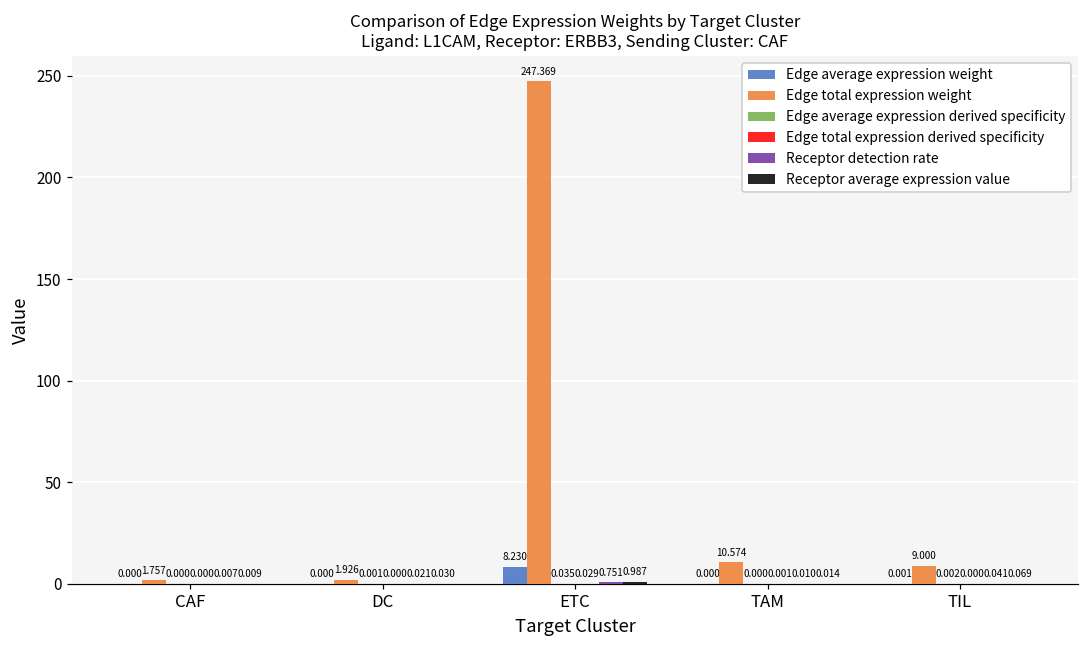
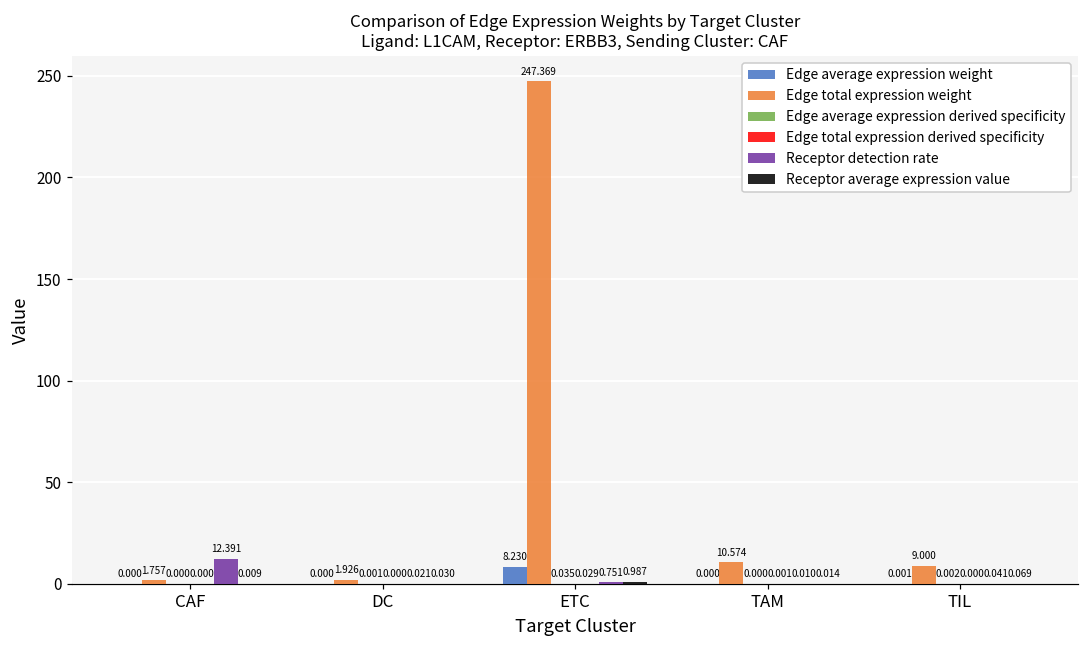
  {
    "Edge average expression weight": {
      "CAF": 0.000,
      "DC": 0.000,
      "ETC": 8.230,
      "TAM": 0.000,
      "TIL": 0.001
    },
    "Edge total expression weight": {
      "CAF": 1.757,
      "DC": 1.926,
      "ETC": 247.369,
      "TAM": 10.574,
      "TIL": 9.000
    },
    "Edge average expression derived specificity": {
      "CAF": 0.000,
      "DC": 0.001,
      "ETC": 0.035,
      "TAM": 0.000,
      "TIL": 0.002
    },
    "Edge total expression derived specificity": {
      "CAF": 0.000,
      "DC": 0.000,
      "ETC": 0.029,
      "TAM": 0.001,
      "TIL": 0.000
    },
    "Receptor detection rate": {
-     "CAF": 0.007,
+     "CAF": 12.391,
      "DC": 0.021,
      "ETC": 0.751,
      "TAM": 0.010,
      "TIL": 0.041
    },
    "Receptor average expression value": {
      "CAF": 0.009,
      "DC": 0.030,
      "ETC": 0.987,
      "TAM": 0.014,
      "TIL": 0.069
    }
  }
